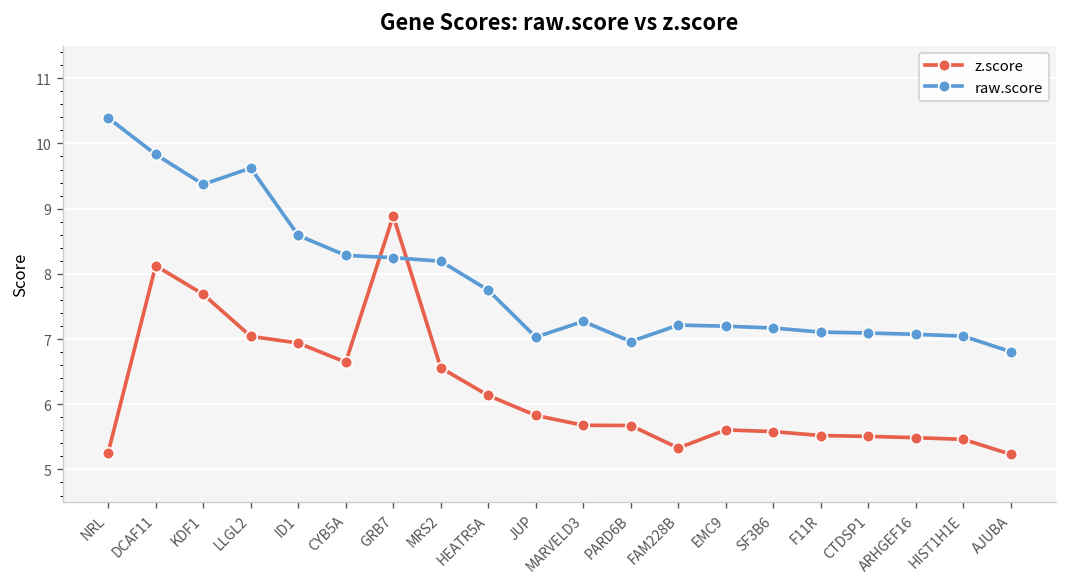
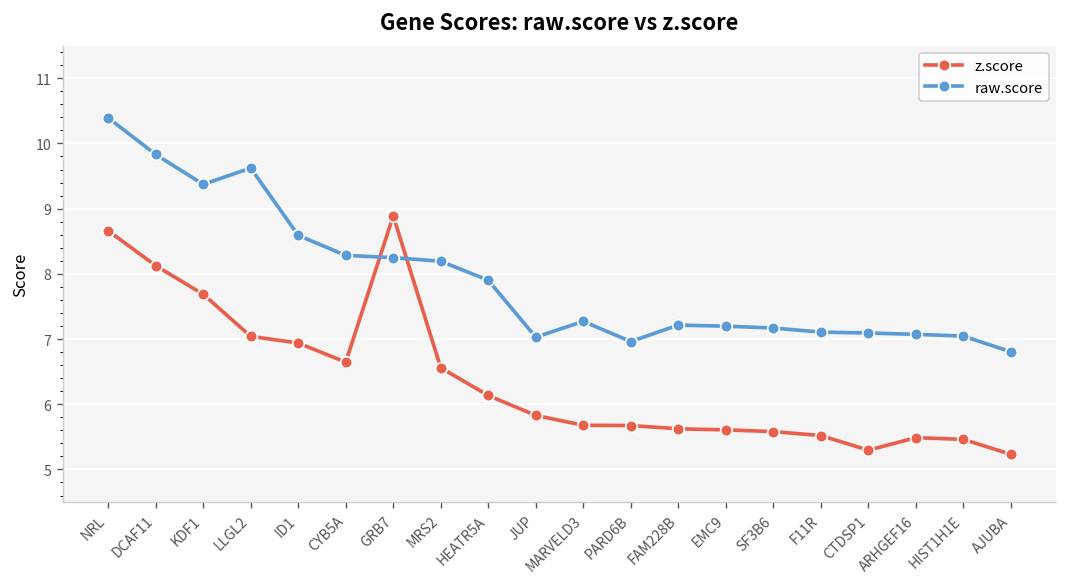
  {
    "z.score": {
-     "NRL": 5.3,
+     "NRL": 8.7,
      "DCAF11": 8.1,
      "KDF1": 7.7,
      "LLGL2": 7.0,
      "ID1": 6.9,
      "CYB5A": 6.6,
      "GRB7": 8.9,
      "MRS2": 6.6,
      "HEATR5A": 6.1,
      "JUP": 5.8,
      "MARVELD3": 5.7,
      "PARD6B": 5.7,
-     "FAM228B": 5.3,
+     "FAM228B": 5.6,
      "EMC9": 5.6,
      "SF3B6": 5.6,
      "F11R": 5.5,
-     "CTDSP1": 5.5,
+     "CTDSP1": 5.3,
      "ARHGEF16": 5.5,
      "HIST1H1E": 5.5,
      "AJUBA": 5.2
    },
    "raw.score": {
      "NRL": 10.4,
      "DCAF11": 9.8,
      "KDF1": 9.4,
      "LLGL2": 9.6,
      "ID1": 8.6,
      "CYB5A": 8.3,
      "GRB7": 8.2,
      "MRS2": 8.2,
-     "HEATR5A": 7.7,
+     "HEATR5A": 7.9,
      "JUP": 7.0,
      "MARVELD3": 7.3,
      "PARD6B": 7.0,
      "FAM228B": 7.2,
      "EMC9": 7.2,
      "SF3B6": 7.2,
      "F11R": 7.1,
      "CTDSP1": 7.1,
      "ARHGEF16": 7.1,
      "HIST1H1E": 7.0,
      "AJUBA": 6.8
    }
  }
